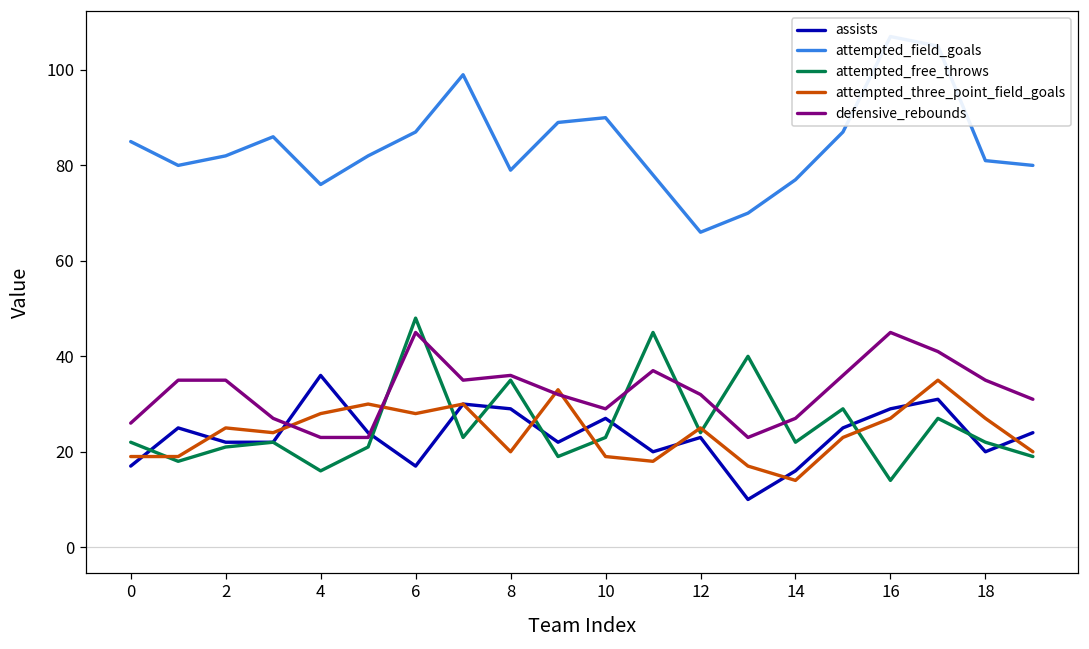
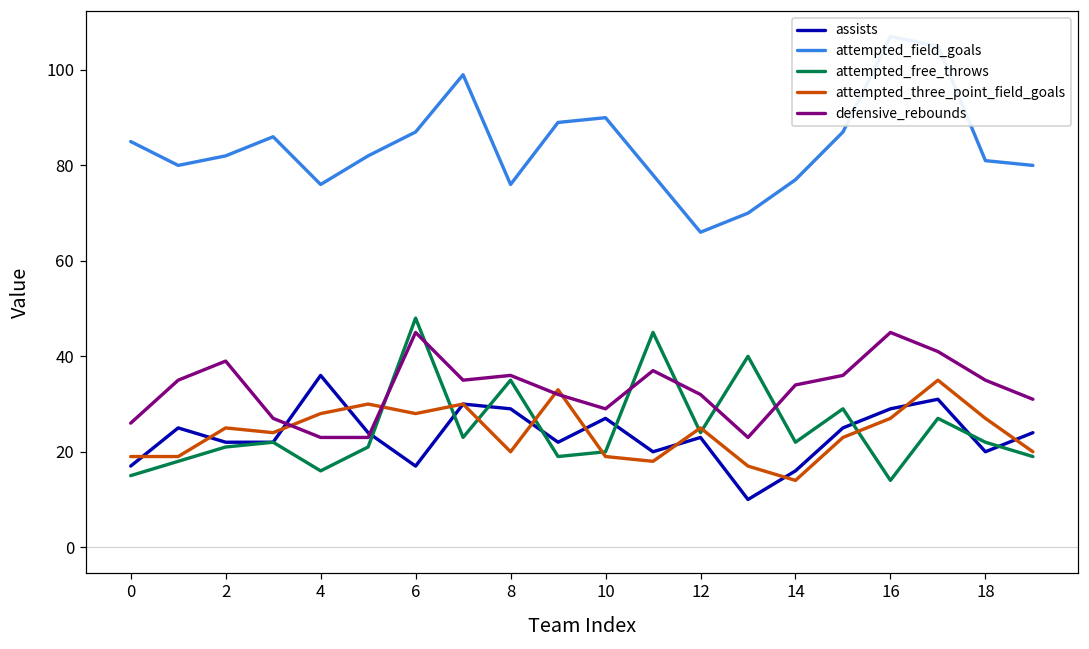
  {
    "assists": {
      "0": 17,
      "2": 22,
      "4": 36,
      "6": 17,
      "8": 29,
      "10": 27,
      "12": 23,
      "14": 16,
      "16": 29,
      "18": 20
    },
    "attempted_field_goals": {
      "0": 85,
      "2": 82,
      "4": 76,
      "6": 87,
-     "8": 79,
+     "8": 76,
      "10": 90,
      "12": 66,
      "14": 77,
      "18": 81
    },
    "attempted_free_throws": {
-     "0": 22,
+     "0": 15,
      "2": 21,
      "4": 16,
      "6": 48,
      "8": 35,
-     "10": 23,
+     "10": 20,
      "12": 24,
      "14": 22,
      "16": 14,
      "18": 22
    },
    "attempted_three_point_field_goals": {
      "0": 19,
      "2": 25,
      "4": 28,
      "6": 28,
      "8": 20,
      "10": 19,
      "12": 25,
      "14": 14,
      "16": 27,
      "18": 27
    },
    "defensive_rebounds": {
      "0": 26,
-     "2": 35,
+     "2": 39,
      "4": 23,
      "6": 45,
      "8": 36,
      "10": 29,
      "12": 32,
-     "14": 27,
+     "14": 34,
      "16": 45,
      "18": 35
    }
  }
